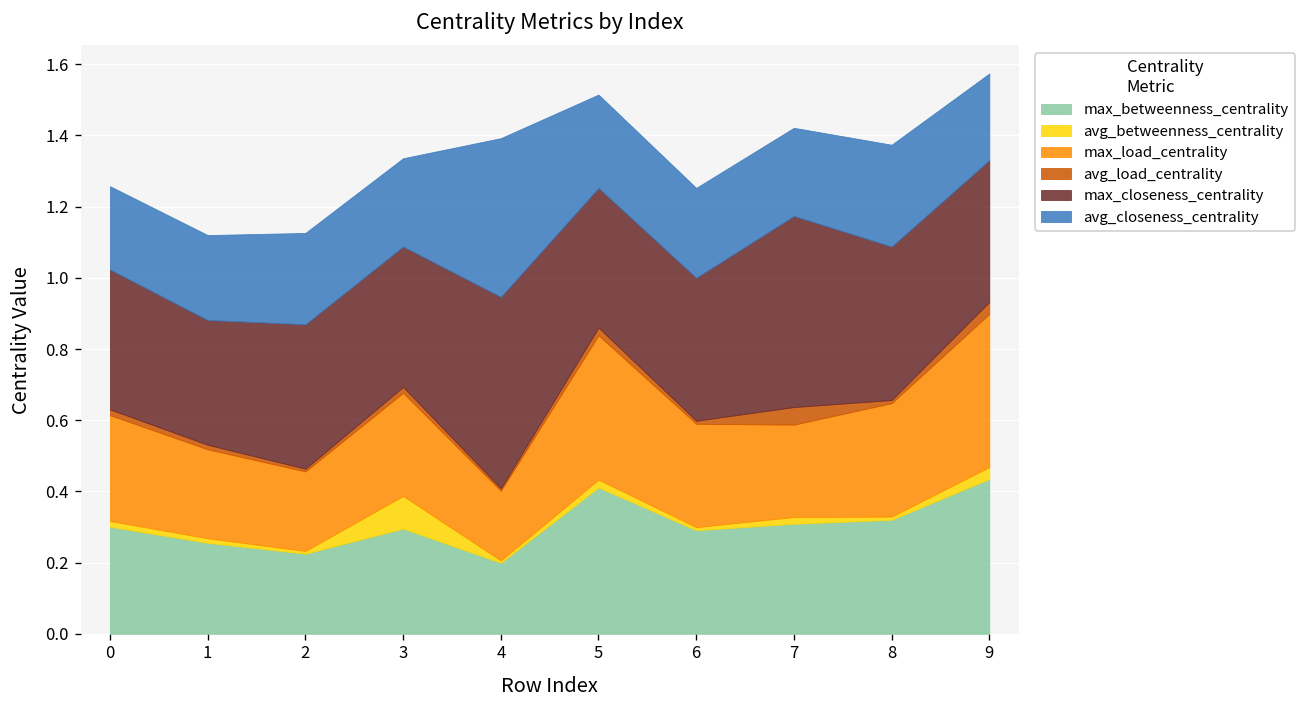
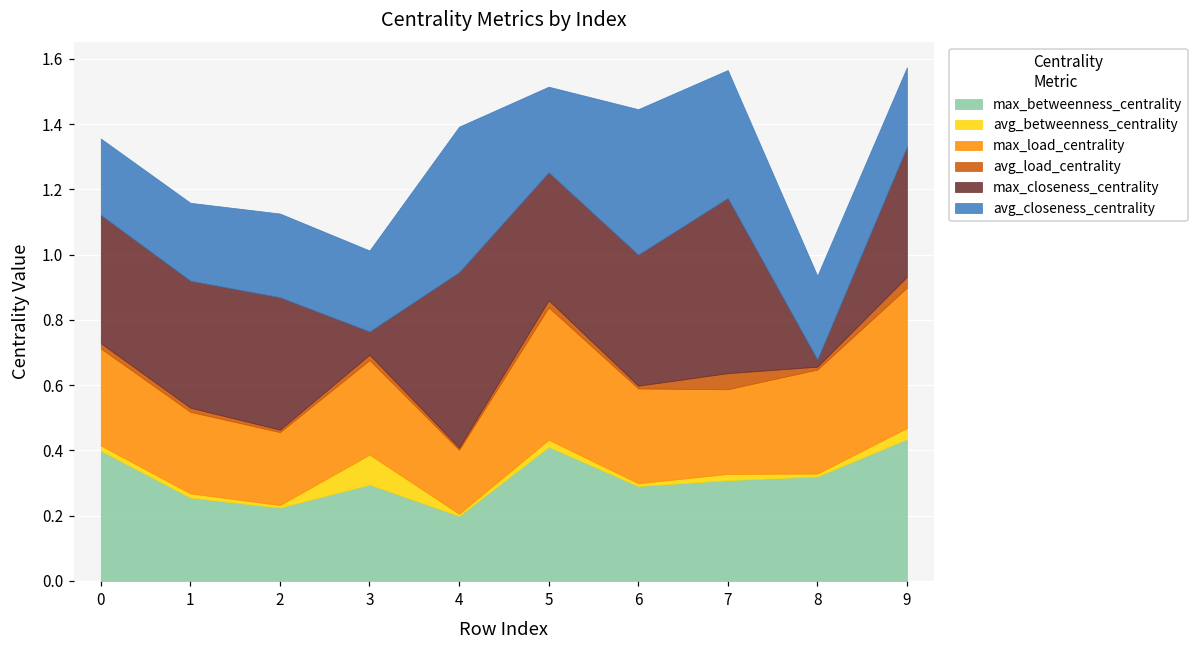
  {
    "max_betweenness_centrality": {
-     "0": 0.30,
+     "0": 0.40,
      "1": 0.26,
      "3": 0.30,
      "5": 0.41,
      "6": 0.29,
      "7": 0.31,
      "8": 0.32,
      "9": 0.43
    },
    "avg_betweenness_centrality": {
      "0": 0.02,
      "1": 0.01,
      "3": 0.09,
      "5": 0.02,
      "6": 0.01,
      "7": 0.02,
      "8": 0.01,
      "9": 0.03
    },
    "max_load_centrality": {
      "0": 0.30,
      "1": 0.25,
      "3": 0.29,
      "5": 0.41,
      "6": 0.29,
      "7": 0.26,
      "8": 0.32,
      "9": 0.43
    },
    "avg_load_centrality": {
      "0": 0.02,
      "1": 0.01,
      "3": 0.02,
      "5": 0.02,
      "6": 0.01,
      "7": 0.05,
      "8": 0.01,
      "9": 0.03
    },
    "max_closeness_centrality": {
      "0": 0.39,
-     "1": 0.35,
+     "1": 0.39,
      "2": 0.41,
-     "3": 0.39,
+     "3": 0.07,
      "4": 0.54,
      "5": 0.39,
      "6": 0.40,
      "7": 0.54,
-     "8": 0.43,
+     "8": 0.02,
      "9": 0.40
    },
    "avg_closeness_centrality": {
      "0": 0.23,
      "1": 0.24,
      "2": 0.26,
      "3": 0.25,
      "4": 0.45,
      "5": 0.26,
-     "6": 0.25,
-     "7": 0.25,
-     "8": 0.29,
+     "6": 0.45,
+     "7": 0.39,
+     "8": 0.26,
      "9": 0.24
    }
  }
